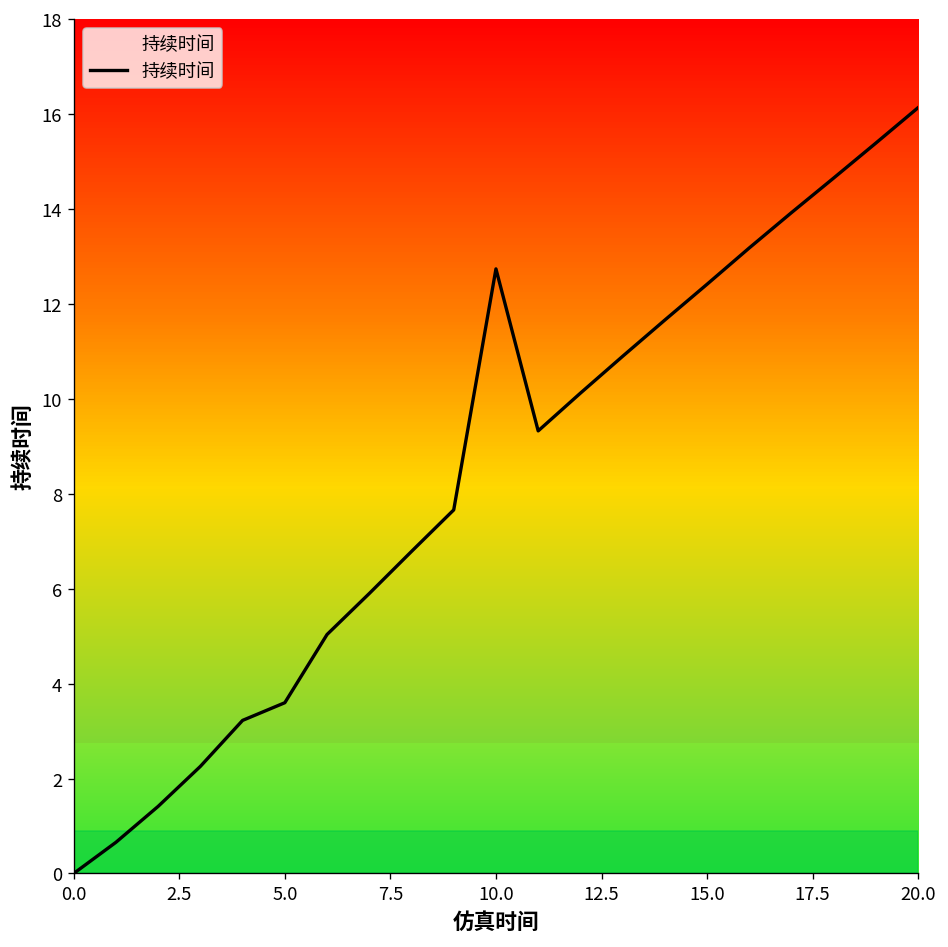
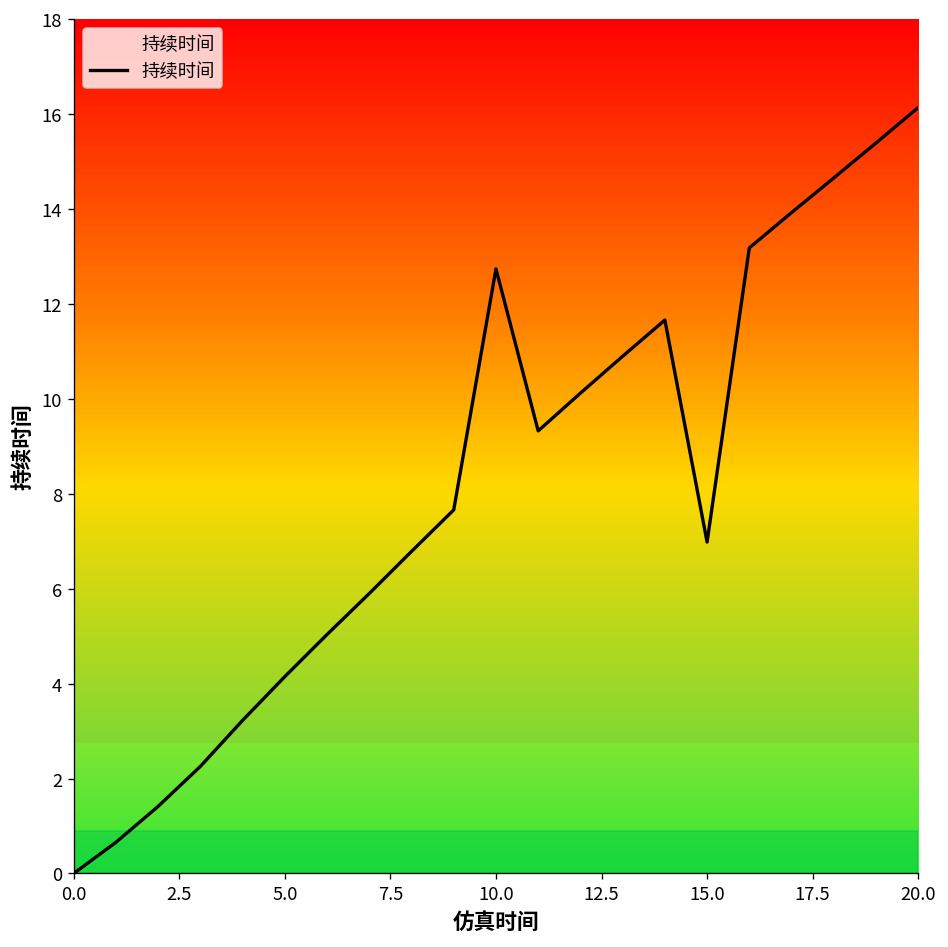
  {
-   "5.0": 3.6,
+   "5.0": 4.1,
    "10.0": 12.7,
-   "15.0": 12.4,
+   "15.0": 7.0,
    "20.0": 16.1
  }
